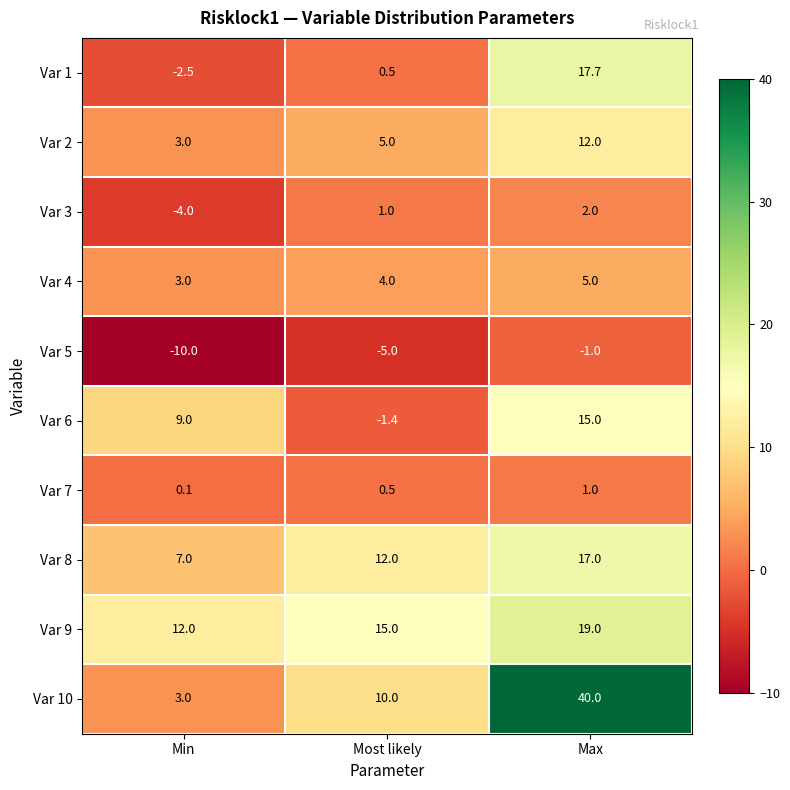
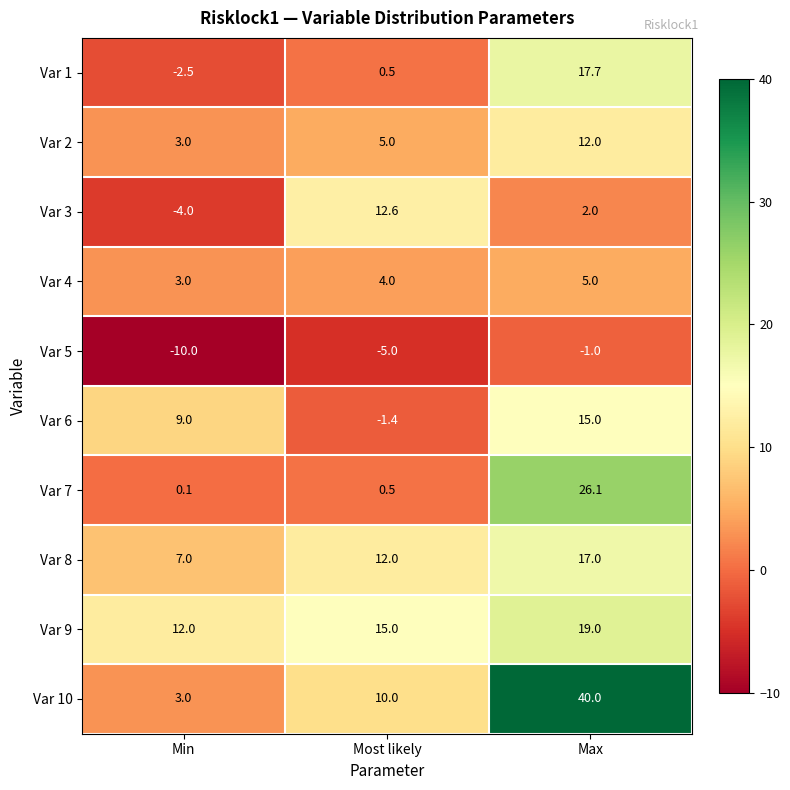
  {
    "Var 1": {
      "Min": -2.5,
      "Most likely": 0.5,
      "Max": 17.7
    },
    "Var 2": {
      "Min": 3.0,
      "Most likely": 5.0,
      "Max": 12.0
    },
    "Var 3": {
      "Min": -4.0,
-     "Most likely": 1.0,
+     "Most likely": 12.6,
      "Max": 2.0
    },
    "Var 4": {
      "Min": 3.0,
      "Most likely": 4.0,
      "Max": 5.0
    },
    "Var 5": {
      "Min": -10.0,
      "Most likely": -5.0,
      "Max": -1.0
    },
    "Var 6": {
      "Min": 9.0,
      "Most likely": -1.4,
      "Max": 15.0
    },
    "Var 7": {
      "Min": 0.1,
      "Most likely": 0.5,
-     "Max": 1.0
+     "Max": 26.1
    },
    "Var 8": {
      "Min": 7.0,
      "Most likely": 12.0,
      "Max": 17.0
    },
    "Var 9": {
      "Min": 12.0,
      "Most likely": 15.0,
      "Max": 19.0
    },
    "Var 10": {
      "Min": 3.0,
      "Most likely": 10.0,
      "Max": 40.0
    }
  }
